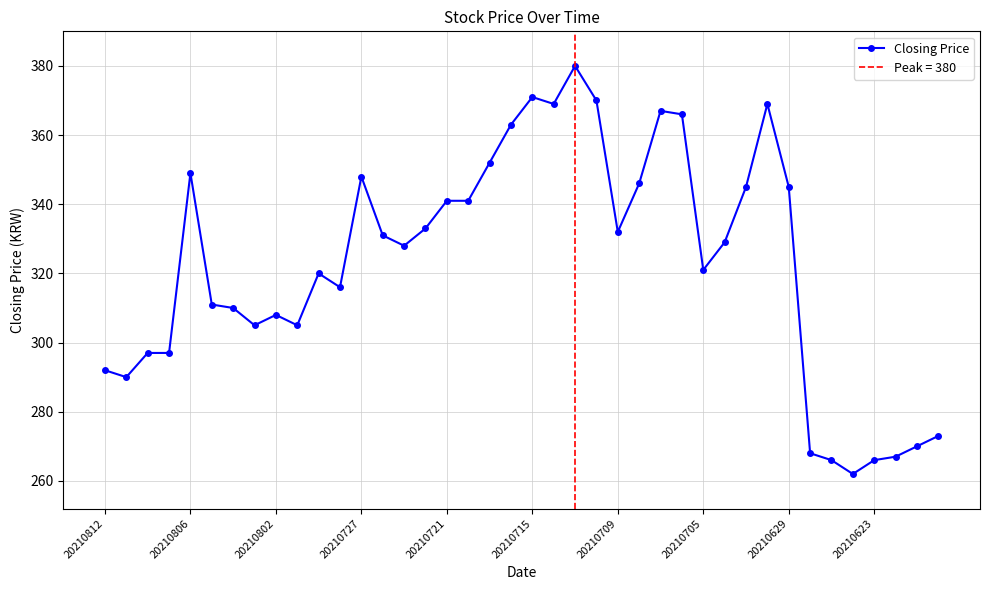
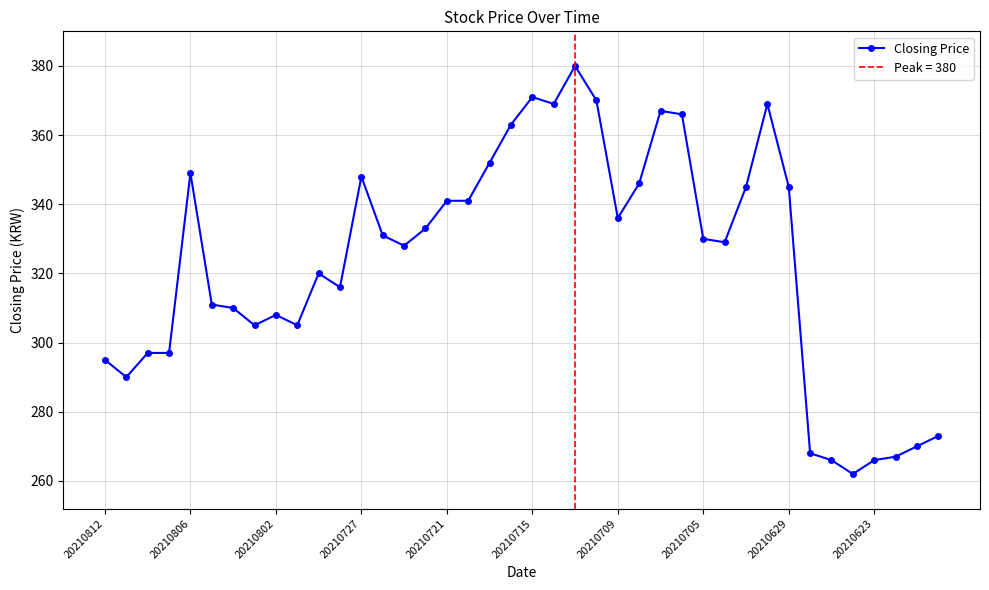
  {
-   "20210812": 292,
+   "20210812": 295,
    "20210806": 349,
    "20210802": 308,
    "20210727": 348,
    "20210721": 341,
    "20210715": 371,
-   "20210709": 332,
-   "20210705": 321,
+   "20210709": 336,
+   "20210705": 330,
    "20210629": 345,
    "20210623": 266
  }
